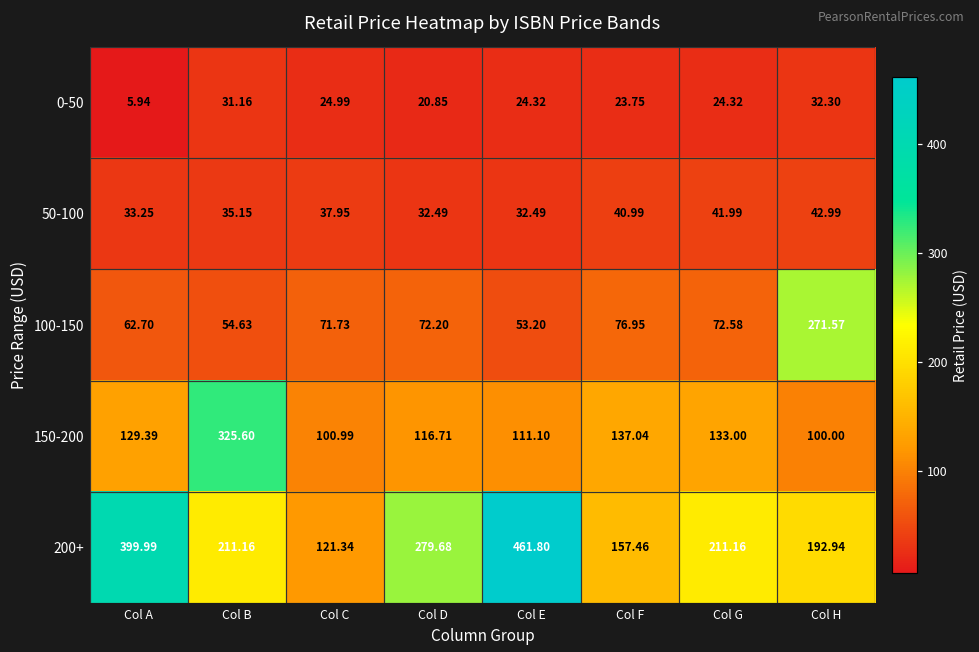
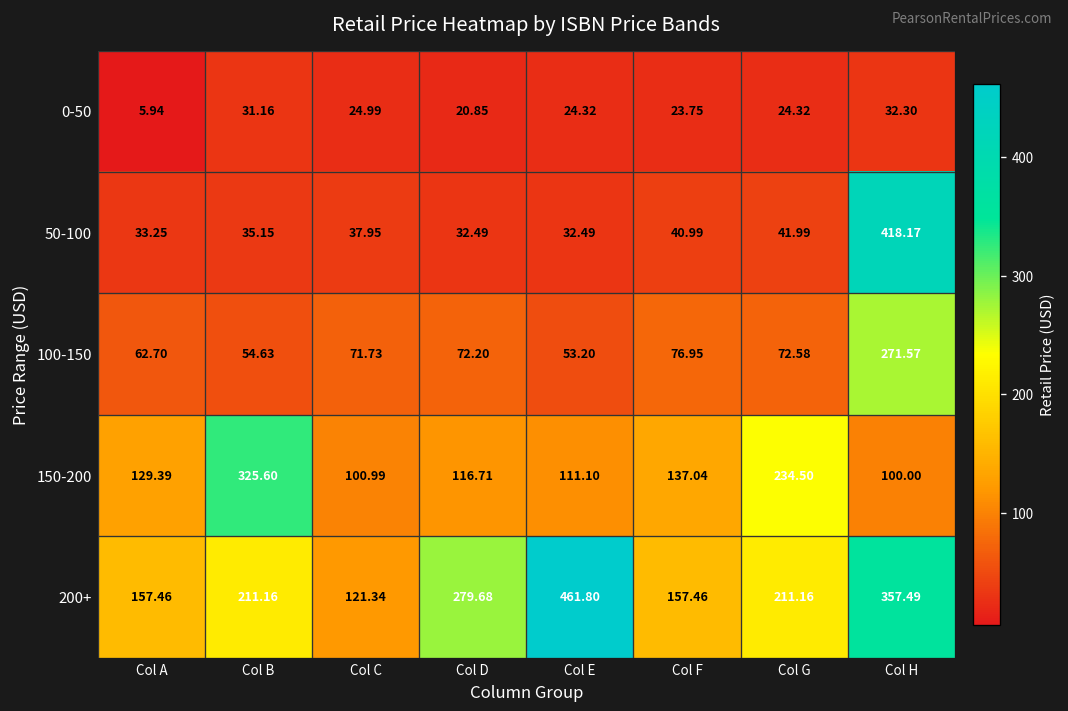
  {
    "0-50": {
      "Col A": 5.94,
      "Col B": 31.16,
      "Col C": 24.99,
      "Col D": 20.85,
      "Col E": 24.32,
      "Col F": 23.75,
      "Col G": 24.32,
      "Col H": 32.30
    },
    "50-100": {
      "Col A": 33.25,
      "Col B": 35.15,
      "Col C": 37.95,
      "Col D": 32.49,
      "Col E": 32.49,
      "Col F": 40.99,
      "Col G": 41.99,
-     "Col H": 42.99
+     "Col H": 418.17
    },
    "100-150": {
      "Col A": 62.70,
      "Col B": 54.63,
      "Col C": 71.73,
      "Col D": 72.20,
      "Col E": 53.20,
      "Col F": 76.95,
      "Col G": 72.58,
      "Col H": 271.57
    },
    "150-200": {
      "Col A": 129.39,
      "Col B": 325.60,
      "Col C": 100.99,
      "Col D": 116.71,
      "Col E": 111.10,
      "Col F": 137.04,
-     "Col G": 133.00,
+     "Col G": 234.50,
      "Col H": 100.00
    },
    "200+": {
-     "Col A": 399.99,
+     "Col A": 157.46,
      "Col B": 211.16,
      "Col C": 121.34,
      "Col D": 279.68,
      "Col E": 461.80,
      "Col F": 157.46,
      "Col G": 211.16,
-     "Col H": 192.94
+     "Col H": 357.49
    }
  }
